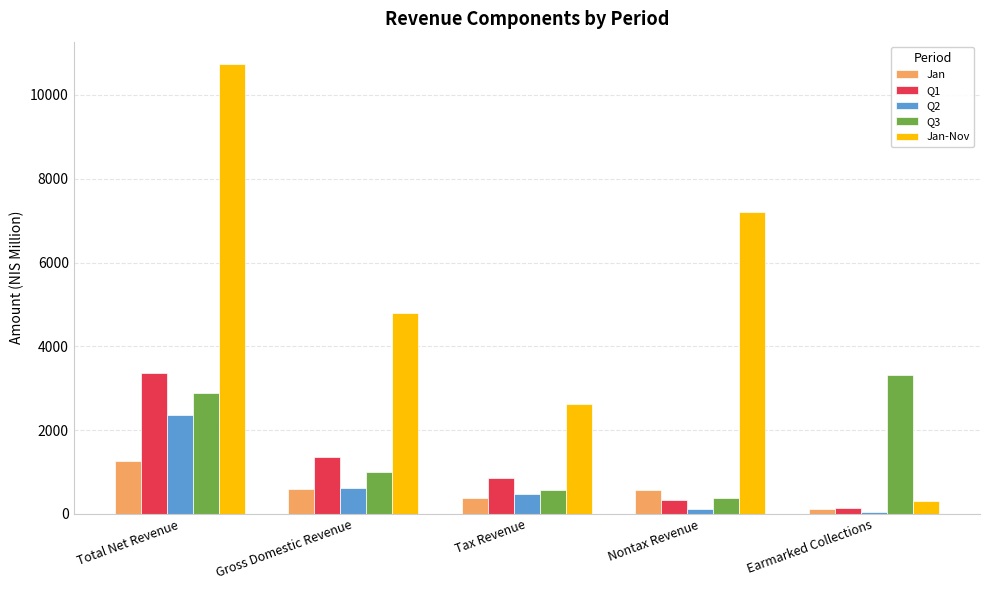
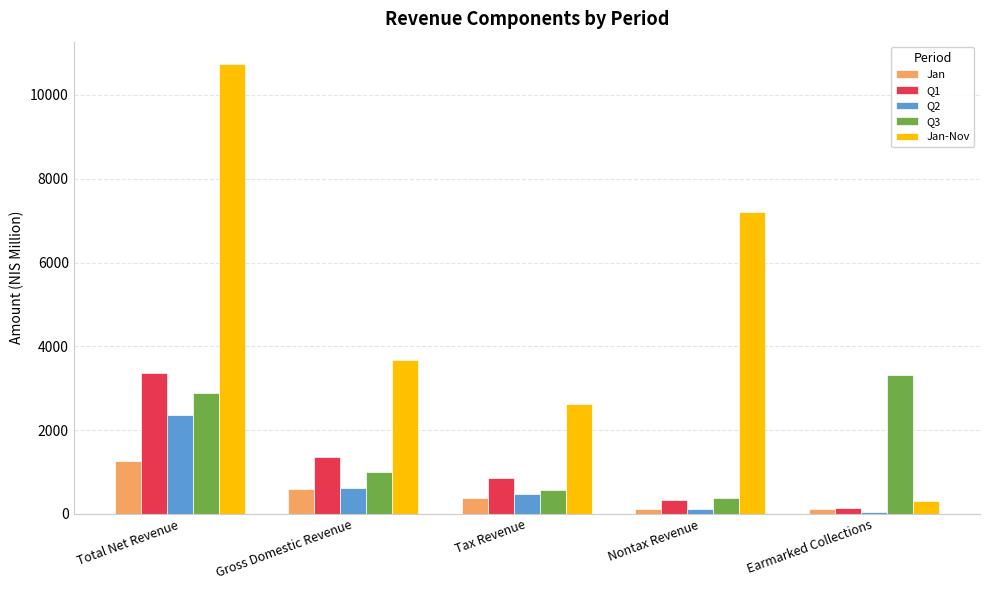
  {
    "Jan": {
      "Total Net Revenue": 1300,
      "Gross Domestic Revenue": 600,
      "Tax Revenue": 400,
-     "Nontax Revenue": 600,
+     "Nontax Revenue": 100,
      "Earmarked Collections": 100
    },
    "Q1": {
      "Total Net Revenue": 3400,
      "Gross Domestic Revenue": 1300,
      "Tax Revenue": 900,
      "Nontax Revenue": 300,
      "Earmarked Collections": 200
    },
    "Q2": {
      "Total Net Revenue": 2400,
      "Gross Domestic Revenue": 600,
      "Tax Revenue": 500,
      "Nontax Revenue": 100
    },
    "Q3": {
      "Total Net Revenue": 2900,
      "Gross Domestic Revenue": 1000,
      "Tax Revenue": 600,
      "Nontax Revenue": 400,
      "Earmarked Collections": 3300
    },
    "Jan-Nov": {
      "Total Net Revenue": 10700,
-     "Gross Domestic Revenue": 4800,
+     "Gross Domestic Revenue": 3700,
      "Tax Revenue": 2600,
      "Nontax Revenue": 7200,
      "Earmarked Collections": 300
    }
  }
